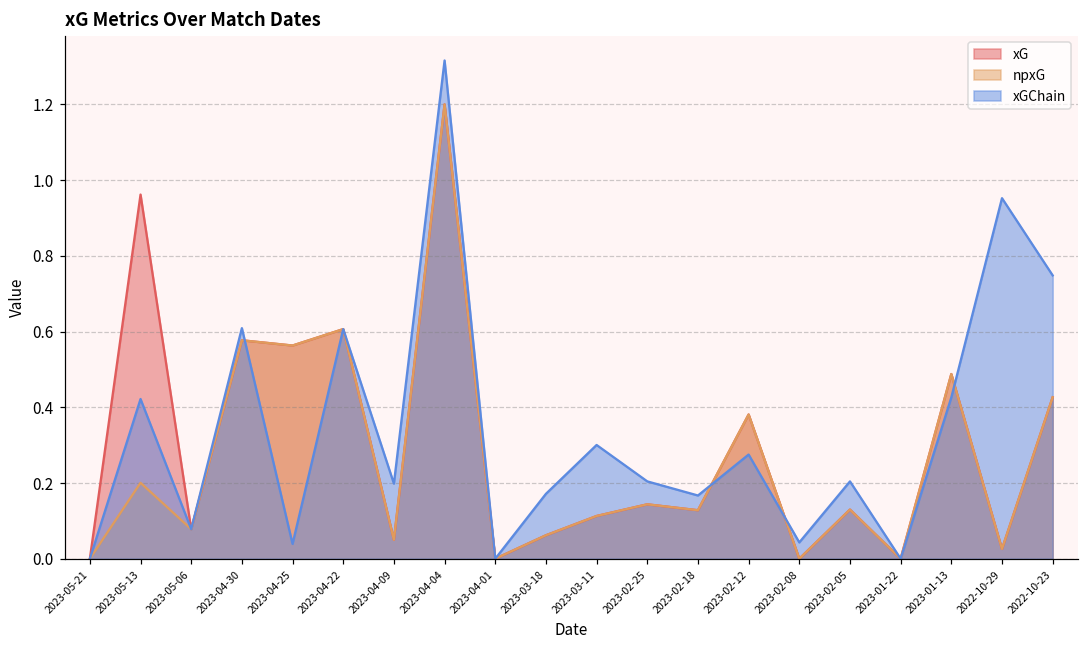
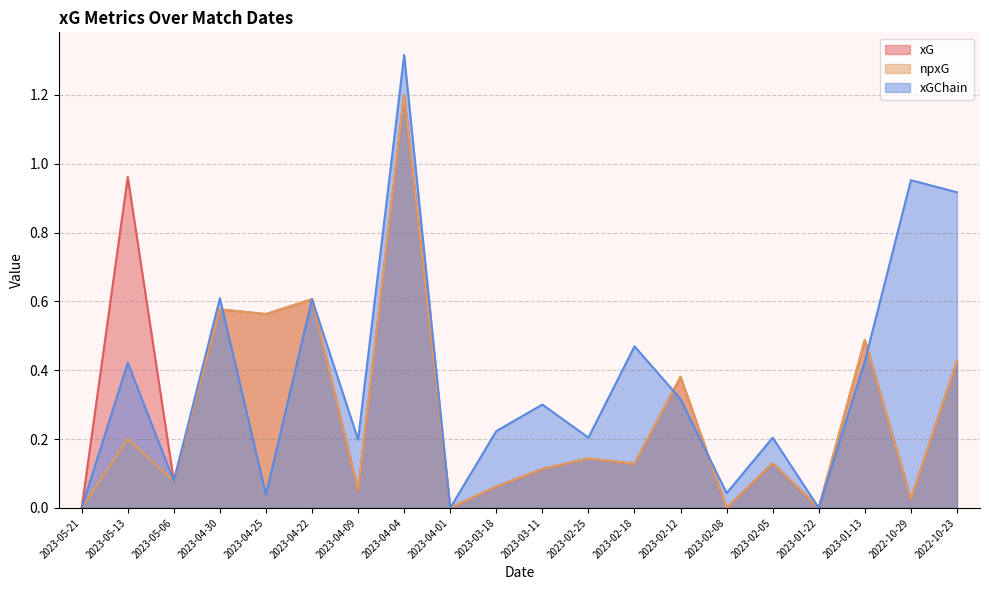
  {
    "xGChain": {
      "2023-05-13": 0.42,
      "2023-04-30": 0.61,
      "2023-04-25": 0.04,
      "2023-04-09": 0.20,
      "2023-04-04": 1.32,
-     "2023-03-18": 0.17,
+     "2023-03-18": 0.22,
      "2023-03-11": 0.30,
      "2023-02-25": 0.20,
-     "2023-02-18": 0.17,
-     "2023-02-12": 0.28,
+     "2023-02-18": 0.47,
+     "2023-02-12": 0.32,
      "2023-02-08": 0.04,
      "2023-02-05": 0.20,
      "2023-01-13": 0.43,
      "2022-10-29": 0.95,
-     "2022-10-23": 0.75
+     "2022-10-23": 0.92
    }
  }
